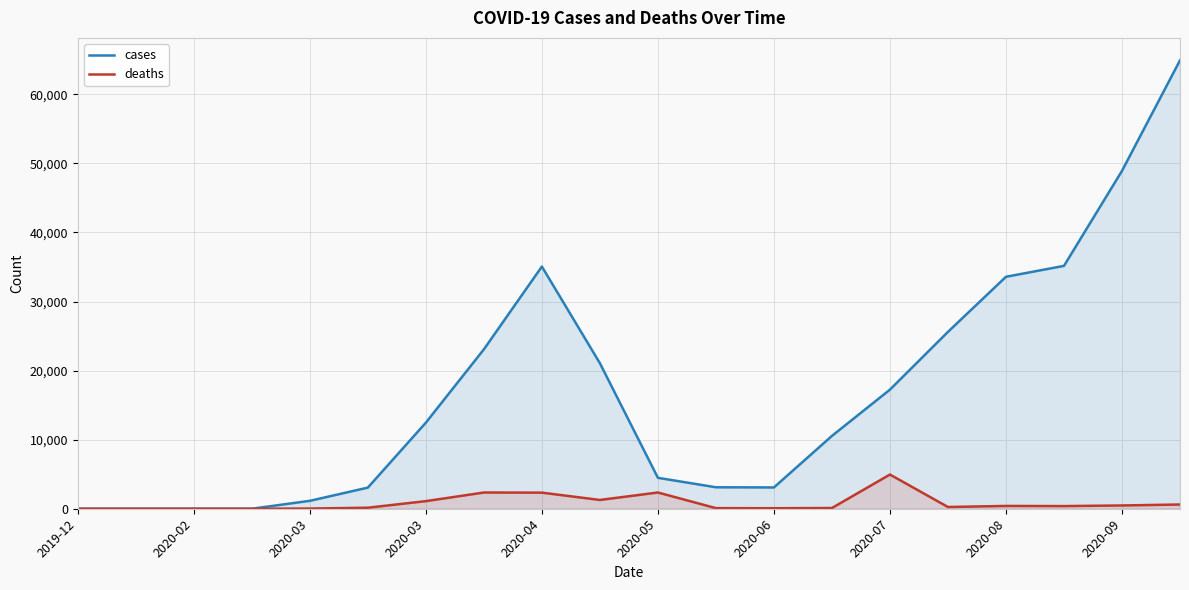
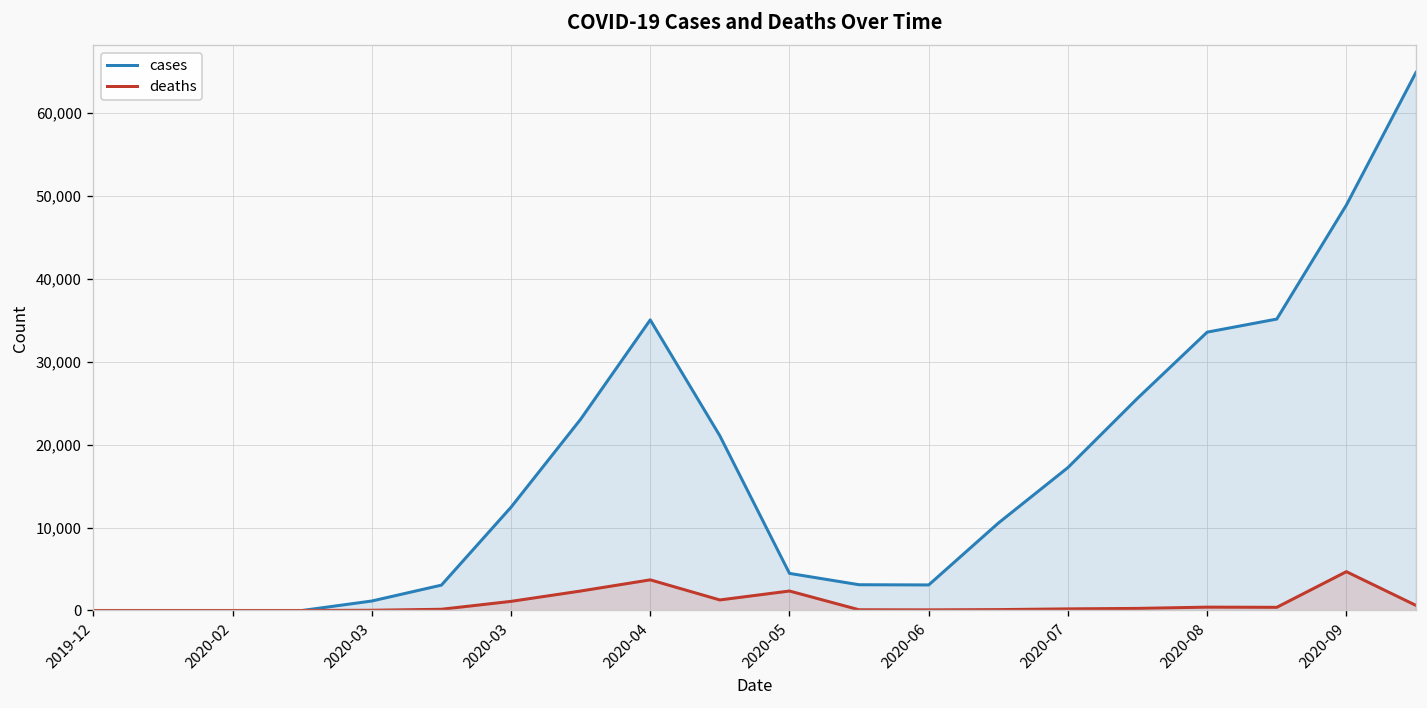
  {
    "cases": {
      "2020-04": "35,000",
      "2020-05": "4,000",
      "2020-06": "3,000",
      "2020-07": "17,000",
      "2020-08": "34,000",
      "2020-09": "49,000"
    },
    "deaths": {
-     "2020-04": "2,000",
+     "2020-04": "4,000",
      "2020-05": "2,000",
      "2020-06": "0",
-     "2020-07": "5,000",
+     "2020-07": "0",
      "2020-08": "0",
-     "2020-09": "0"
+     "2020-09": "5,000"
    }
  }
